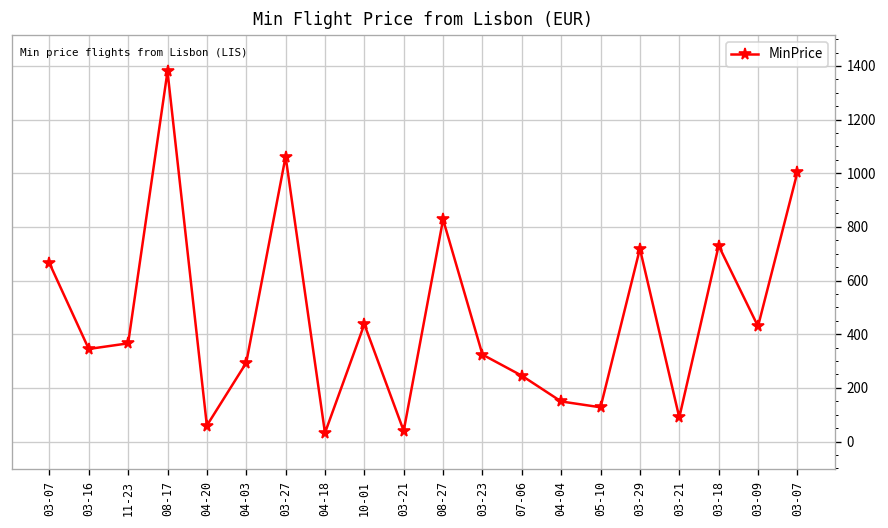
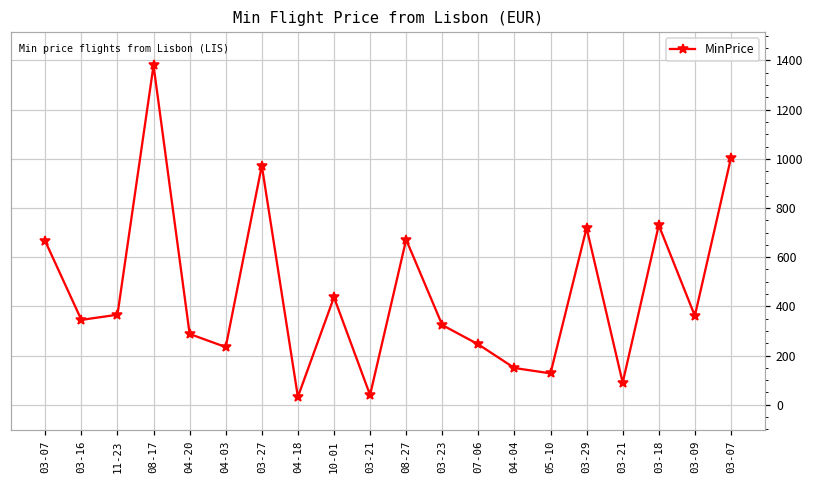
  {
    "03-16": 350,
    "11-23": 370,
    "08-17": 1380,
-   "04-20": 60,
-   "04-03": 290,
-   "03-27": 1060,
+   "04-20": 290,
+   "04-03": 230,
+   "03-27": 970,
    "04-18": 30,
    "10-01": 440,
-   "08-27": 830,
+   "08-27": 670,
    "03-23": 320,
    "07-06": 250,
    "04-04": 150,
    "05-10": 130,
    "03-29": 720,
    "03-18": 730,
-   "03-09": 430
+   "03-09": 360
  }
